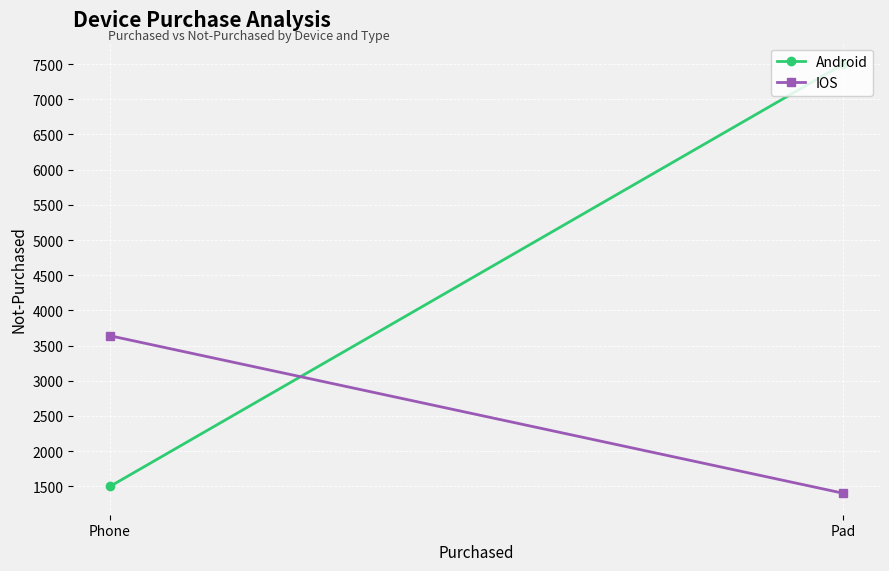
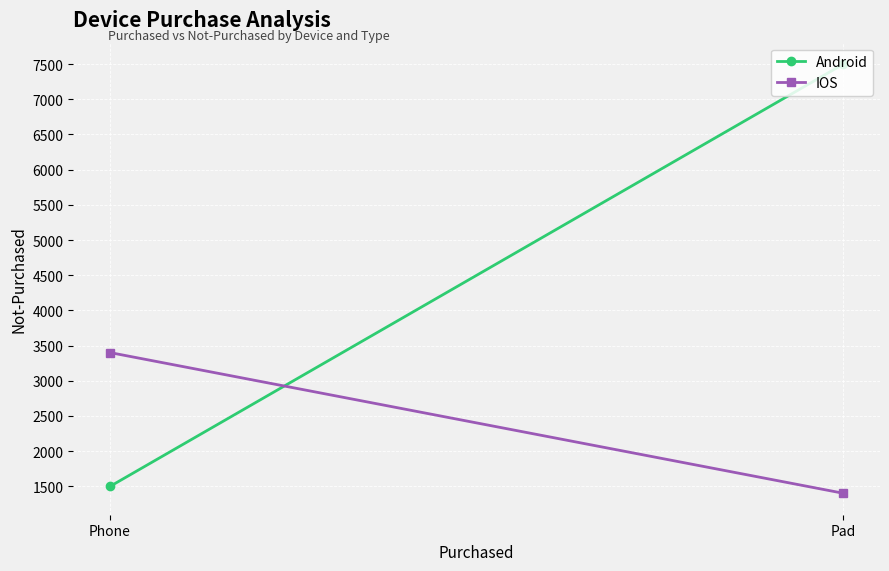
  {
    "Android": {
      "Phone": 1500
    },
    "IOS": {
-     "Phone": 3600,
+     "Phone": 3400,
      "Pad": 1400
    }
  }
